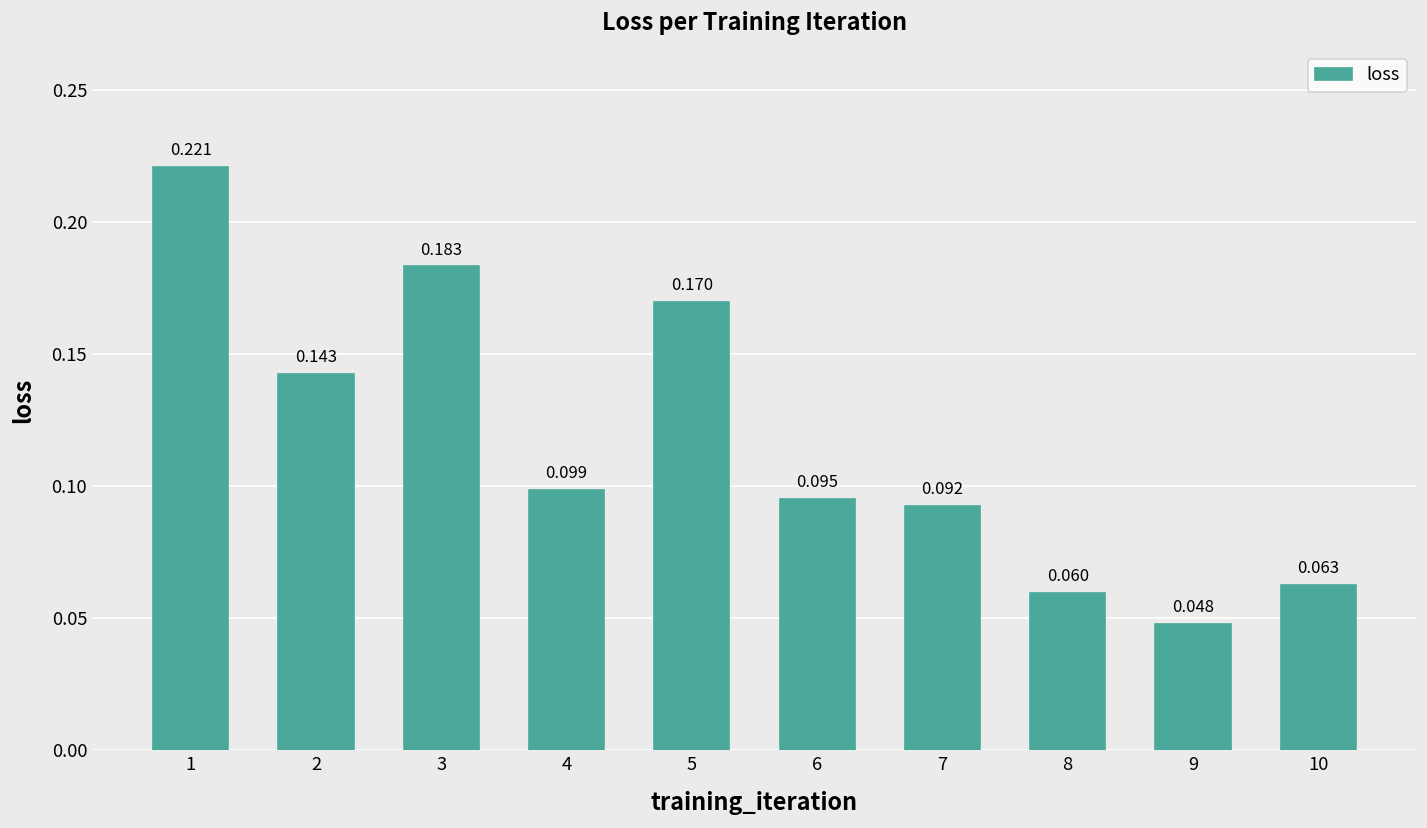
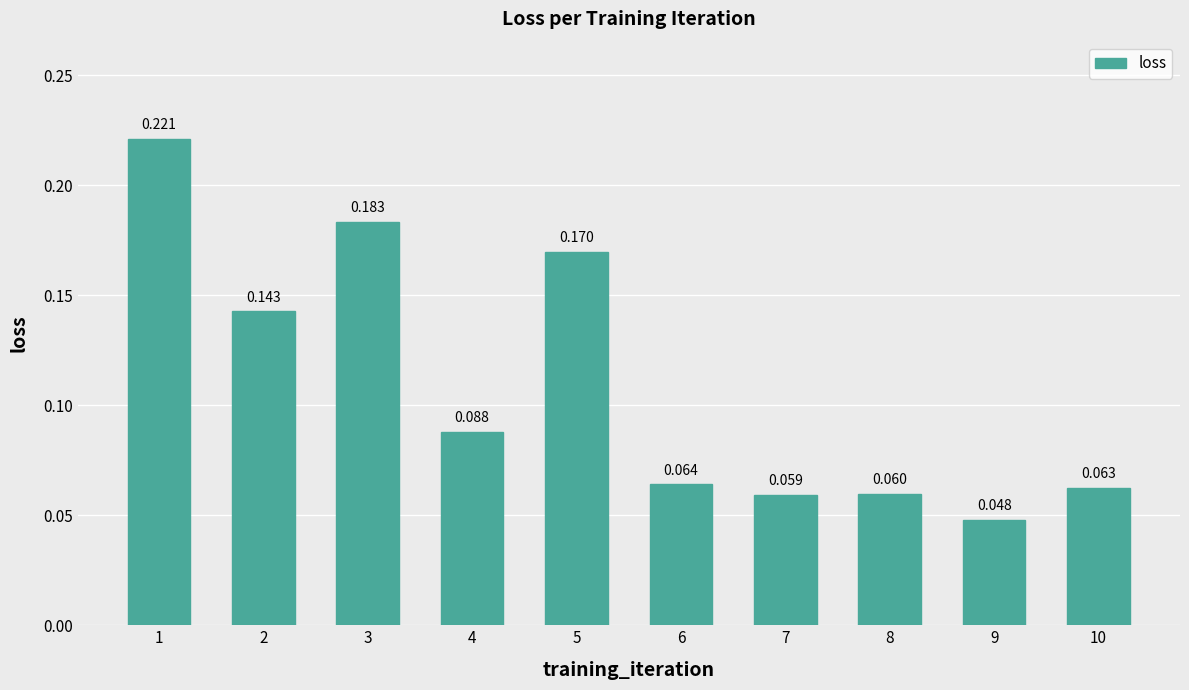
  {
    "1": 0.221,
    "2": 0.143,
    "3": 0.183,
-   "4": 0.099,
+   "4": 0.088,
    "5": 0.170,
-   "6": 0.095,
-   "7": 0.092,
+   "6": 0.064,
+   "7": 0.059,
    "8": 0.060,
    "9": 0.048,
    "10": 0.063
  }
